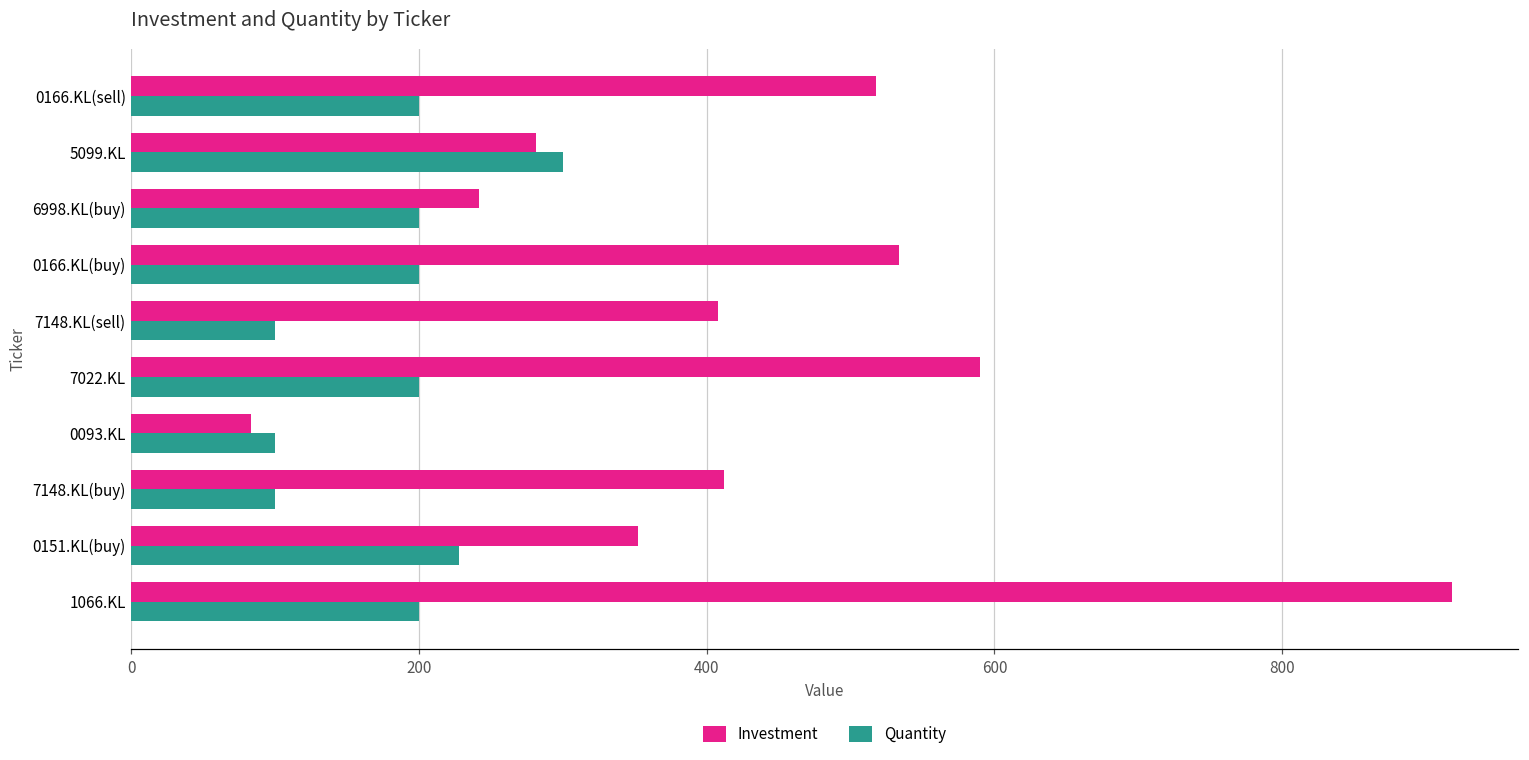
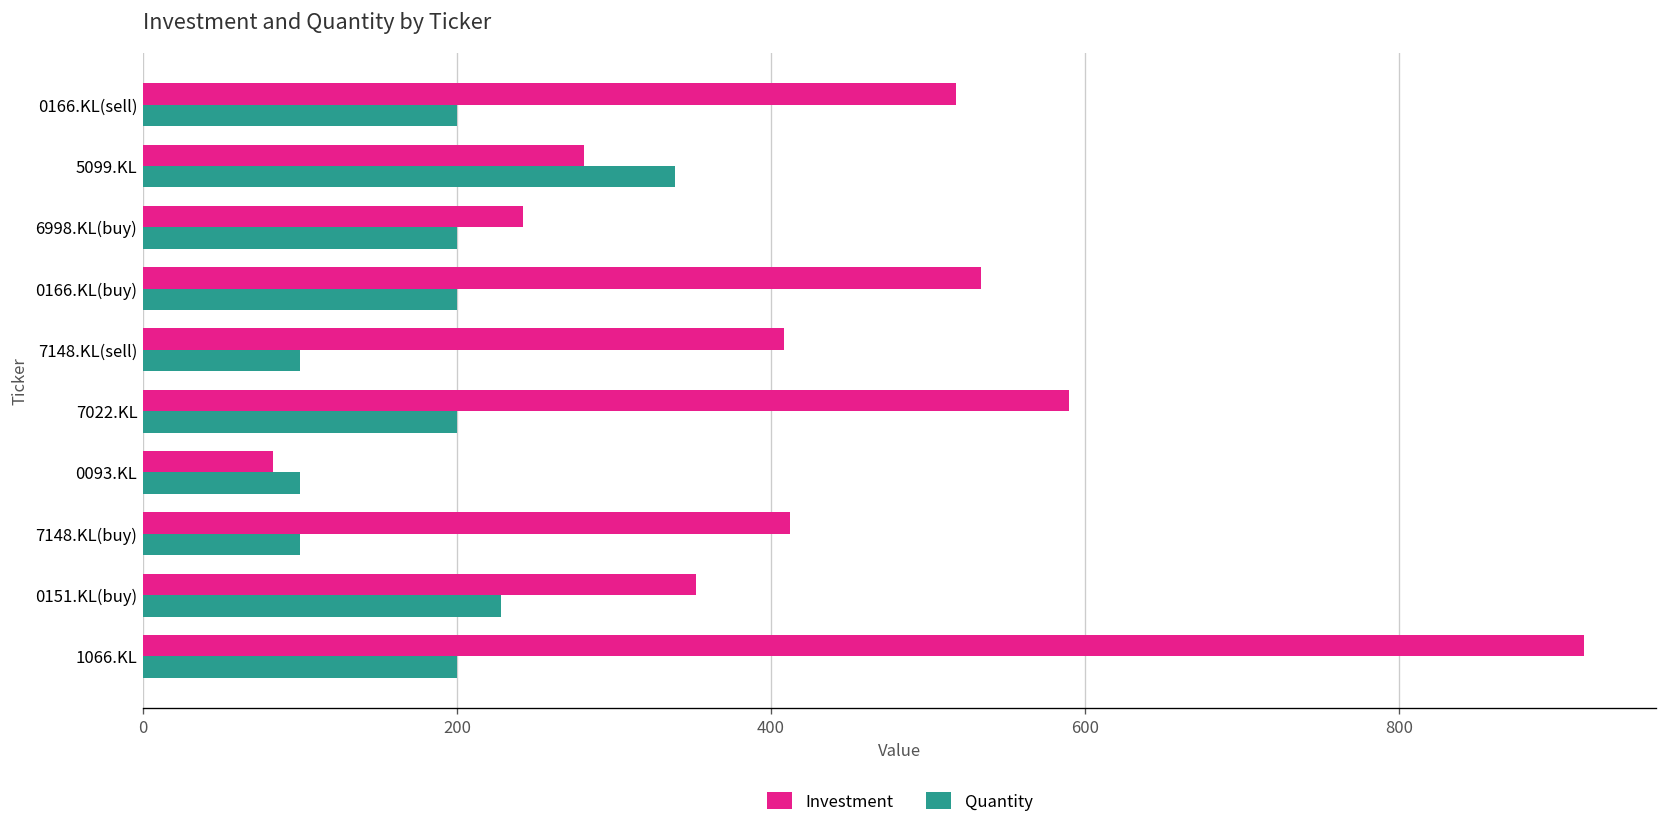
  {
    "Investment": {
      "0166.KL(sell)": 518,
      "5099.KL": 281,
      "6998.KL(buy)": 242,
      "0166.KL(buy)": 534,
      "7148.KL(sell)": 408,
      "7022.KL": 590,
      "0093.KL": 83,
      "7148.KL(buy)": 412,
      "0151.KL(buy)": 352,
      "1066.KL": 918
    },
    "Quantity": {
      "0166.KL(sell)": 200,
-     "5099.KL": 300,
+     "5099.KL": 339,
      "6998.KL(buy)": 200,
      "0166.KL(buy)": 200,
      "7148.KL(sell)": 100,
      "7022.KL": 200,
      "0093.KL": 100,
      "7148.KL(buy)": 100,
      "0151.KL(buy)": 228,
      "1066.KL": 200
    }
  }
